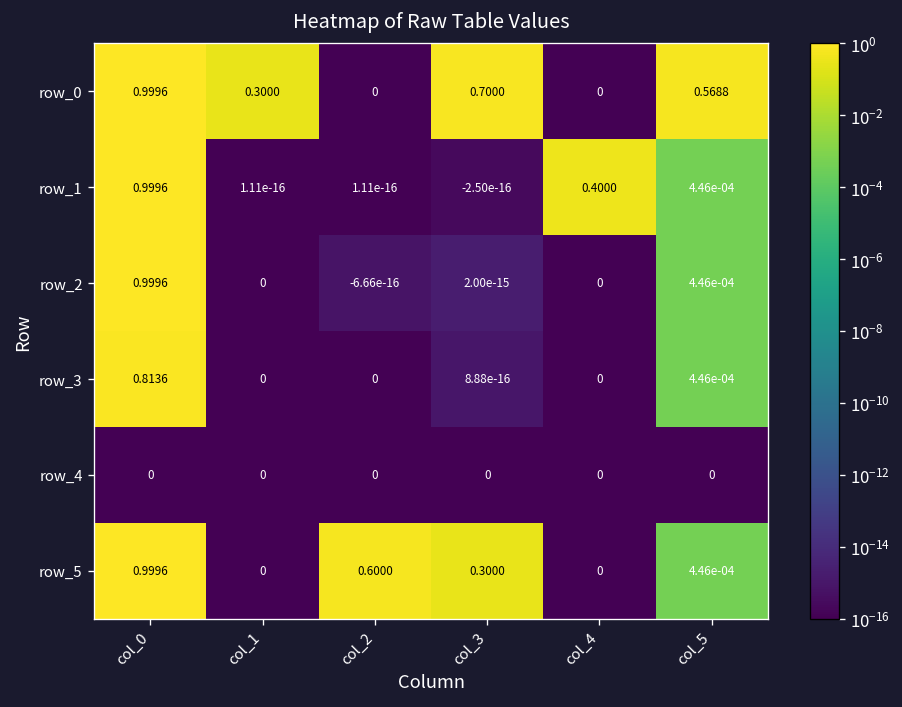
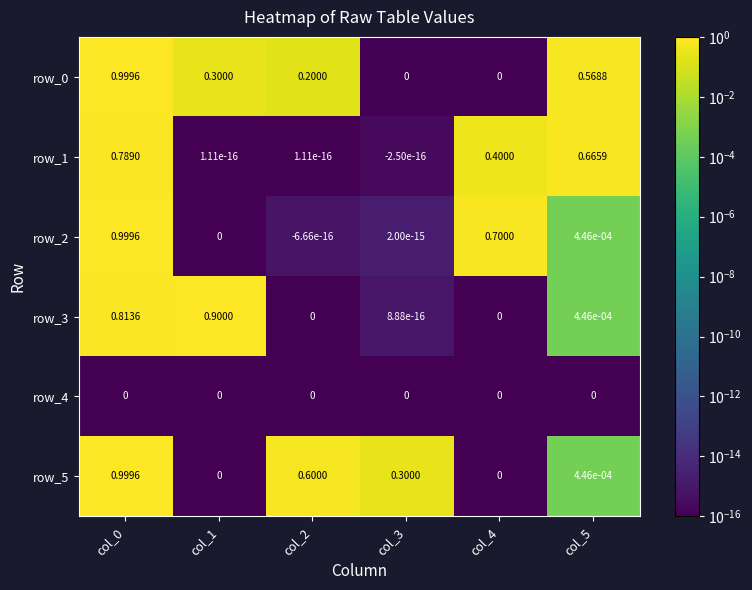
  {
    "row_0": {
      "col_0": "0.9996",
      "col_1": "0.3000",
-     "col_2": "0",
-     "col_3": "0.7000",
+     "col_2": "0.2000",
+     "col_3": "0",
      "col_4": "0",
      "col_5": "0.5688"
    },
    "row_1": {
-     "col_0": "0.9996",
+     "col_0": "0.7890",
      "col_1": "1.11e-16",
      "col_2": "1.11e-16",
      "col_3": "-2.50e-16",
      "col_4": "0.4000",
-     "col_5": "4.46e-04"
+     "col_5": "0.6659"
    },
    "row_2": {
      "col_0": "0.9996",
      "col_1": "0",
      "col_2": "-6.66e-16",
      "col_3": "2.00e-15",
-     "col_4": "0",
+     "col_4": "0.7000",
      "col_5": "4.46e-04"
    },
    "row_3": {
      "col_0": "0.8136",
-     "col_1": "0",
+     "col_1": "0.9000",
      "col_2": "0",
      "col_3": "8.88e-16",
      "col_4": "0",
      "col_5": "4.46e-04"
    },
    "row_4": {
      "col_0": "0",
      "col_1": "0",
      "col_2": "0",
      "col_3": "0",
      "col_4": "0",
      "col_5": "0"
    },
    "row_5": {
      "col_0": "0.9996",
      "col_1": "0",
      "col_2": "0.6000",
      "col_3": "0.3000",
      "col_4": "0",
      "col_5": "4.46e-04"
    }
  }
